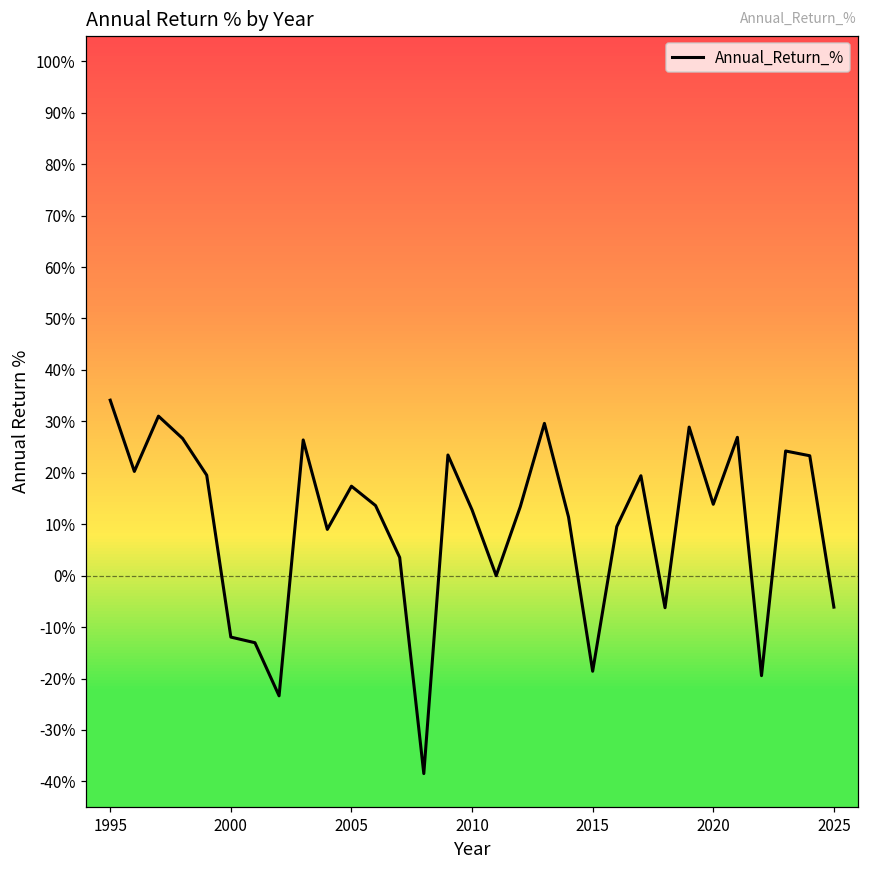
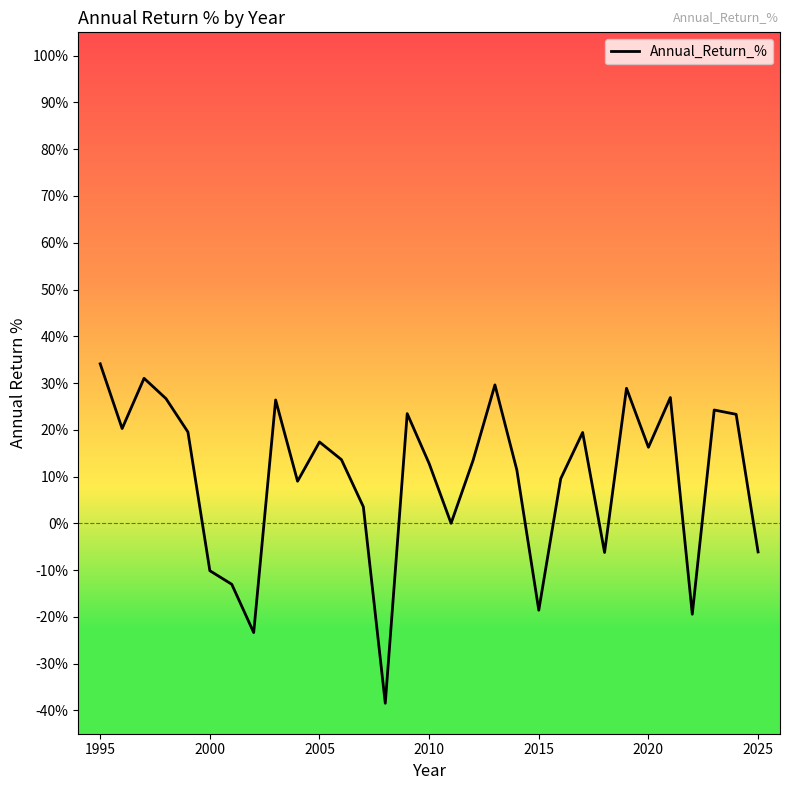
  {
    "1995": "34%",
-   "2000": "-12%",
+   "2000": "-10%",
    "2005": "17%",
    "2010": "13%",
    "2015": "-19%",
-   "2020": "14%",
+   "2020": "16%",
    "2025": "-6%"
  }
